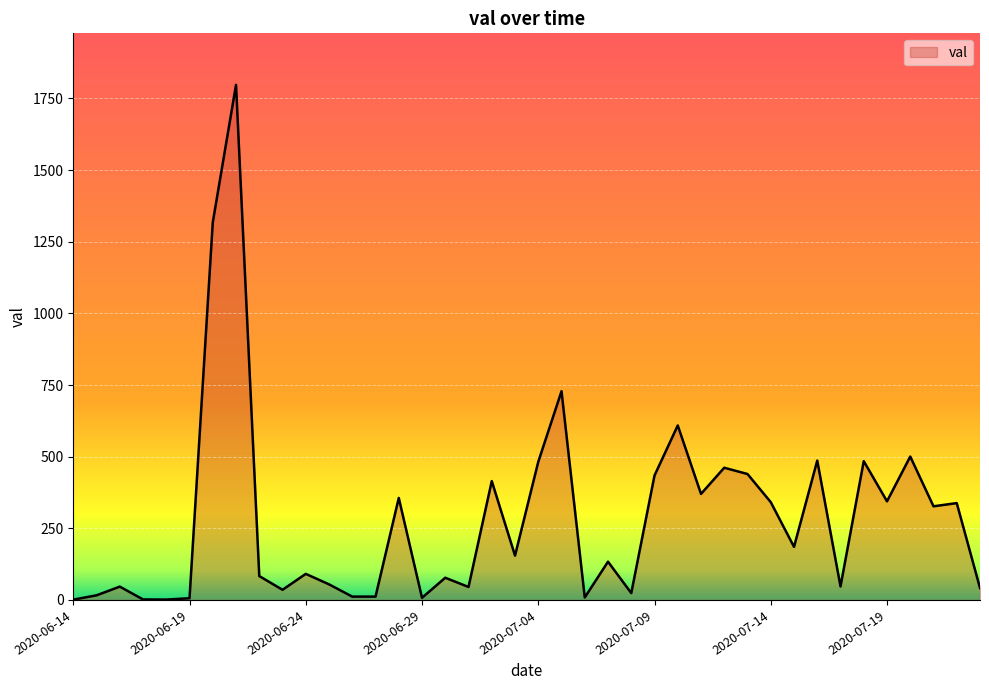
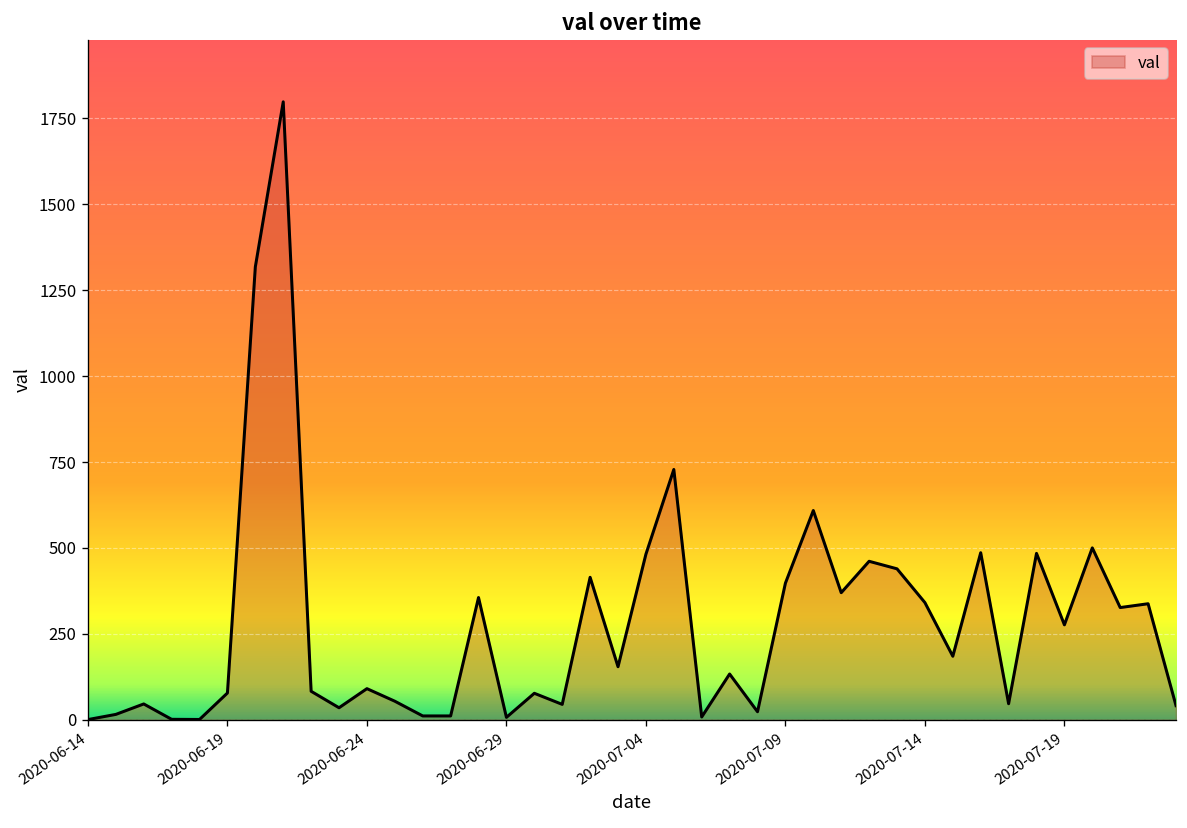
  {
    "2020-06-14": 0,
-   "2020-06-19": 10,
+   "2020-06-19": 80,
    "2020-06-24": 90,
    "2020-06-29": 10,
    "2020-07-04": 480,
-   "2020-07-09": 430,
+   "2020-07-09": 400,
    "2020-07-14": 340,
-   "2020-07-19": 340
+   "2020-07-19": 280
  }
